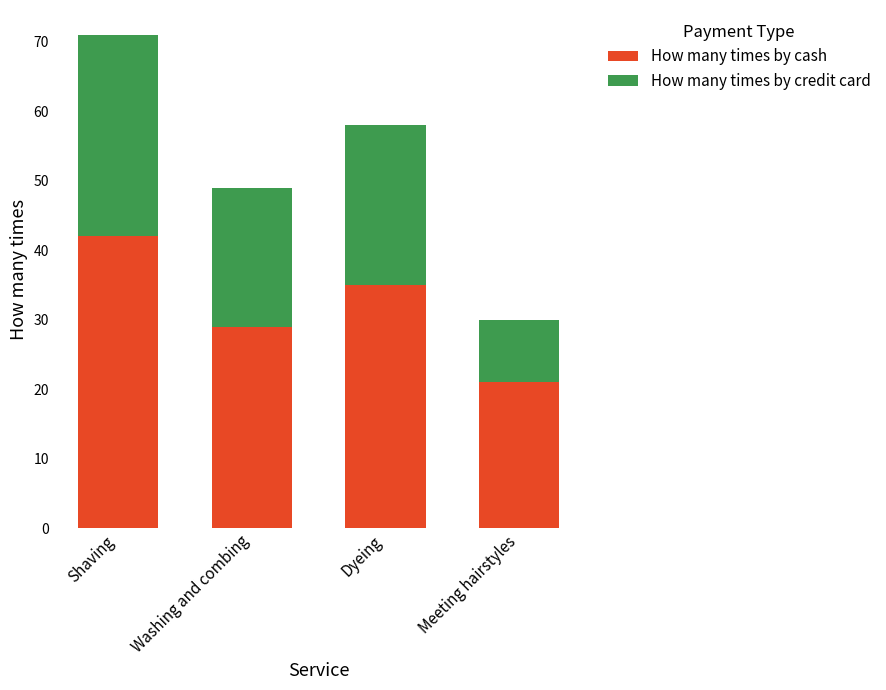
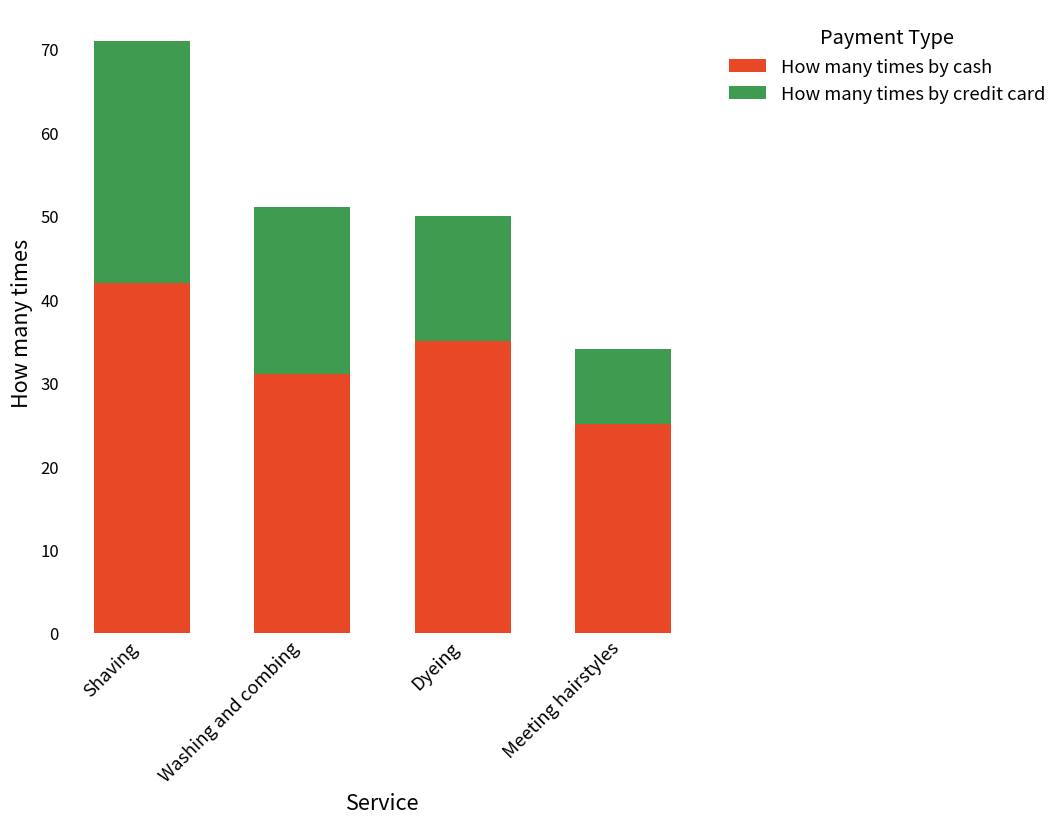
  {
    "How many times by cash": {
      "Shaving": 42,
-     "Washing and combing": 29,
+     "Washing and combing": 31,
      "Dyeing": 35,
-     "Meeting hairstyles": 21
+     "Meeting hairstyles": 25
    },
    "How many times by credit card": {
      "Shaving": 29,
      "Washing and combing": 20,
-     "Dyeing": 23,
+     "Dyeing": 15,
      "Meeting hairstyles": 9
    }
  }
